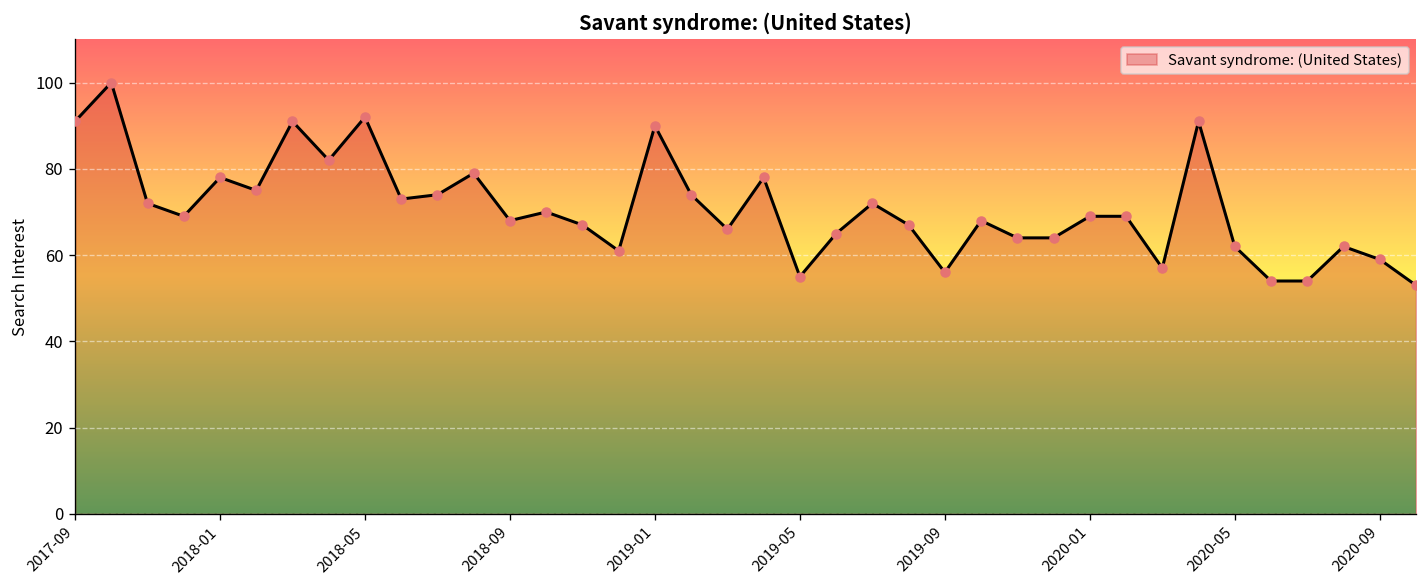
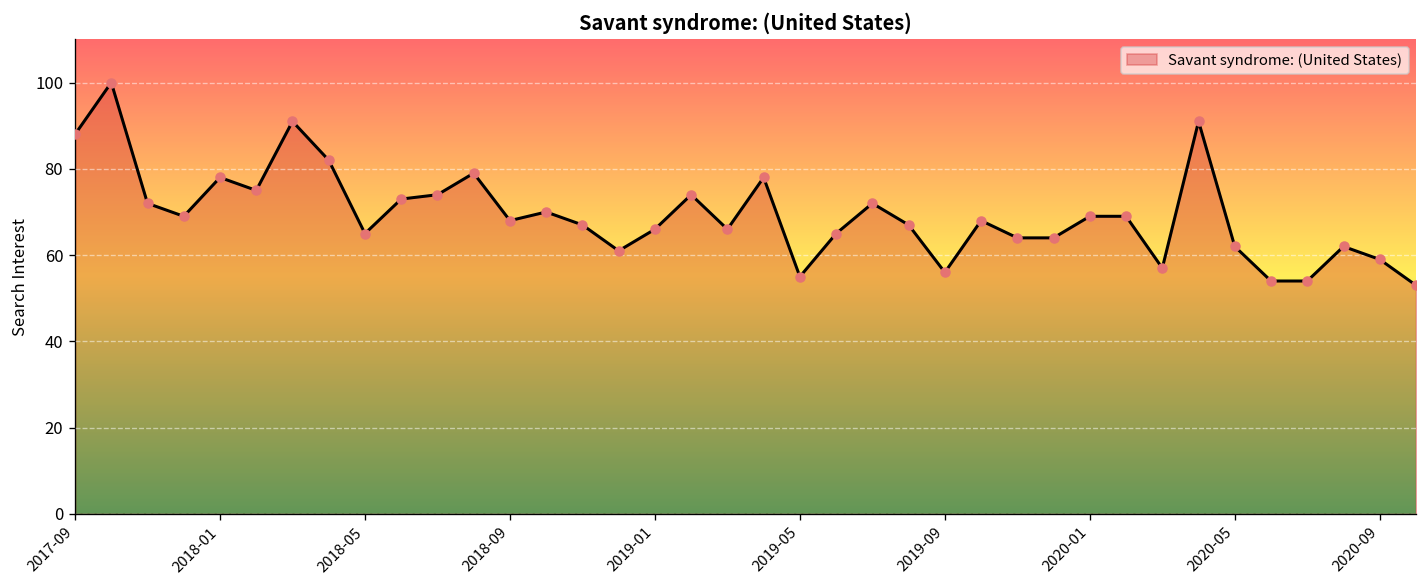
  {
-   "2017-09": 91,
+   "2017-09": 88,
    "2018-01": 78,
-   "2018-05": 92,
+   "2018-05": 65,
    "2018-09": 68,
-   "2019-01": 90,
+   "2019-01": 66,
    "2019-05": 55,
    "2019-09": 56,
    "2020-01": 69,
    "2020-05": 62,
    "2020-09": 59
  }
